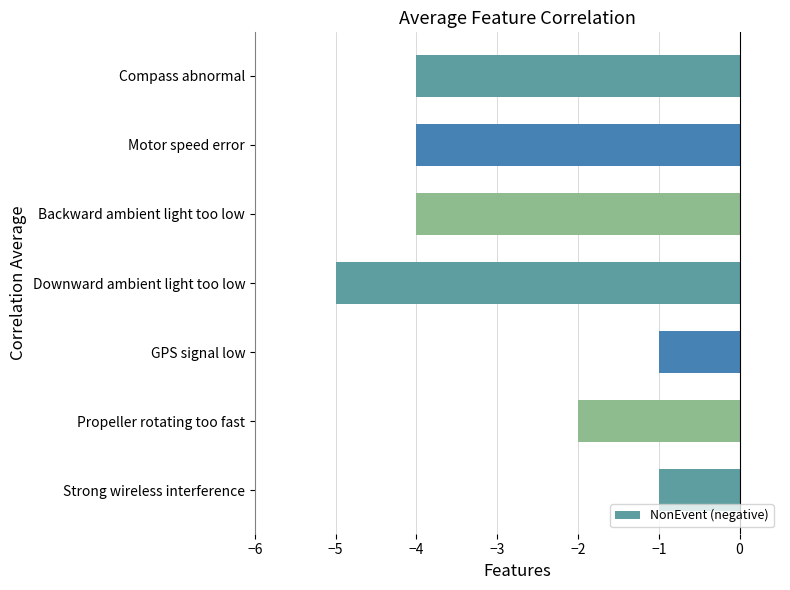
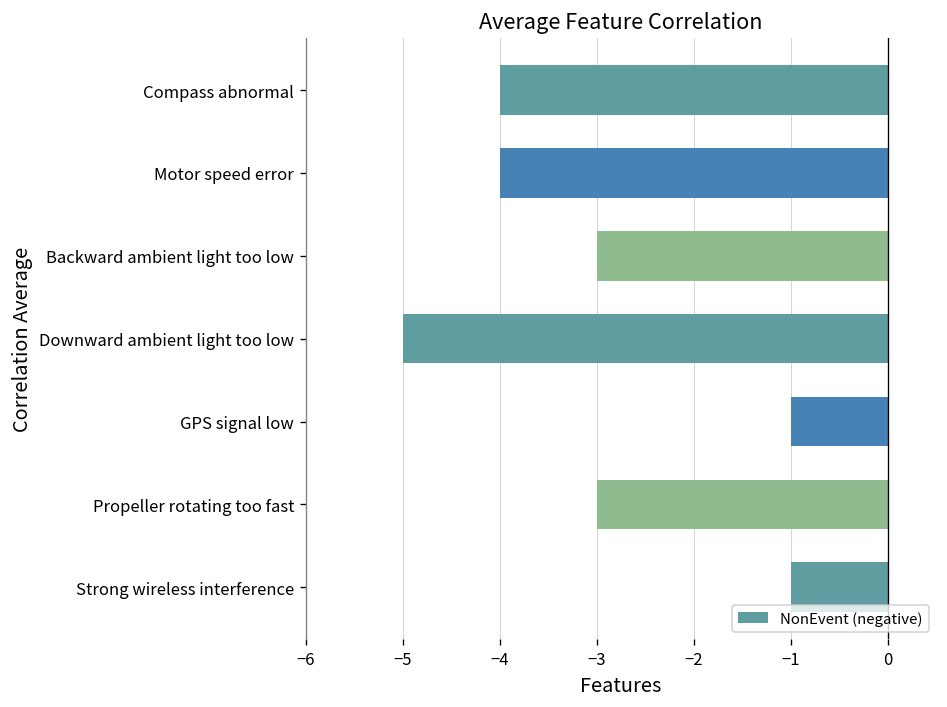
  {
    "Compass abnormal": -4.0,
    "Motor speed error": -4.0,
-   "Backward ambient light too low": -4.0,
+   "Backward ambient light too low": -3.0,
    "Downward ambient light too low": -5.0,
    "GPS signal low": -1.0,
-   "Propeller rotating too fast": -2.0,
+   "Propeller rotating too fast": -3.0,
    "Strong wireless interference": -1.0
  }
